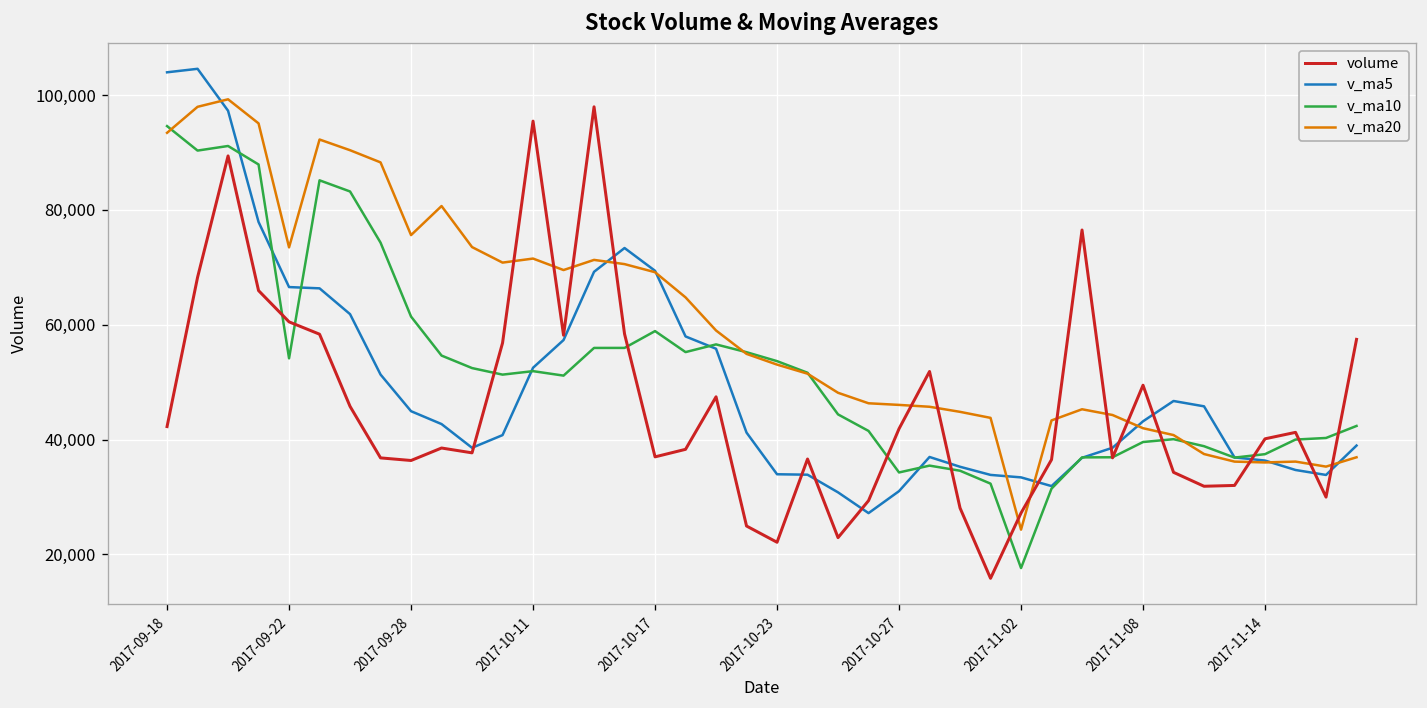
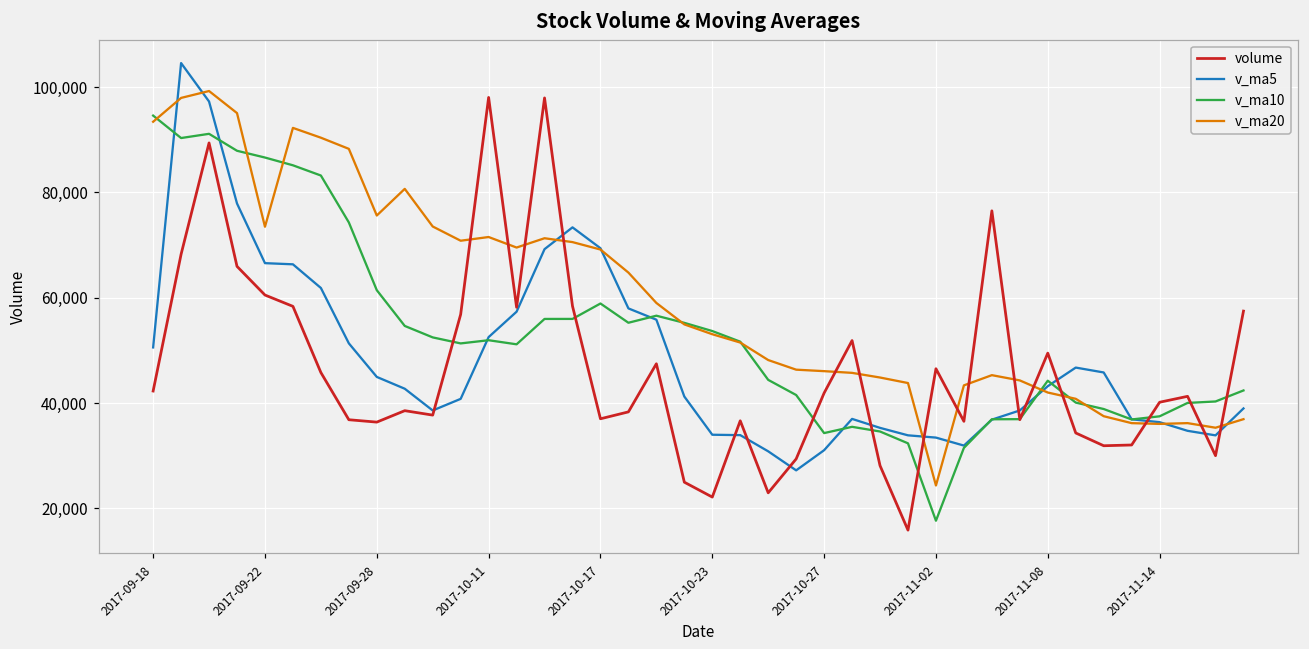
  {
    "volume": {
      "2017-09-18": "42,000",
      "2017-09-22": "61,000",
      "2017-09-28": "36,000",
-     "2017-10-11": "95,000",
+     "2017-10-11": "98,000",
      "2017-10-17": "37,000",
      "2017-10-23": "22,000",
      "2017-10-27": "42,000",
-     "2017-11-02": "27,000",
+     "2017-11-02": "47,000",
      "2017-11-08": "49,000",
      "2017-11-14": "40,000"
    },
    "v_ma5": {
-     "2017-09-18": "104,000",
+     "2017-09-18": "51,000",
      "2017-09-22": "67,000",
      "2017-09-28": "45,000",
      "2017-10-11": "53,000",
      "2017-10-23": "34,000",
      "2017-10-27": "31,000",
      "2017-11-02": "33,000",
      "2017-11-08": "43,000"
    },
    "v_ma10": {
      "2017-09-18": "95,000",
-     "2017-09-22": "54,000",
+     "2017-09-22": "87,000",
      "2017-09-28": "61,000",
      "2017-10-11": "52,000",
      "2017-10-17": "59,000",
      "2017-10-23": "54,000",
      "2017-10-27": "34,000",
      "2017-11-02": "18,000",
-     "2017-11-08": "40,000",
+     "2017-11-08": "44,000",
      "2017-11-14": "37,000"
    },
    "v_ma20": {
      "2017-09-18": "93,000",
      "2017-09-22": "73,000",
      "2017-09-28": "76,000",
      "2017-10-11": "72,000",
      "2017-10-23": "53,000",
      "2017-10-27": "46,000",
      "2017-11-02": "24,000",
      "2017-11-08": "42,000"
    }
  }
